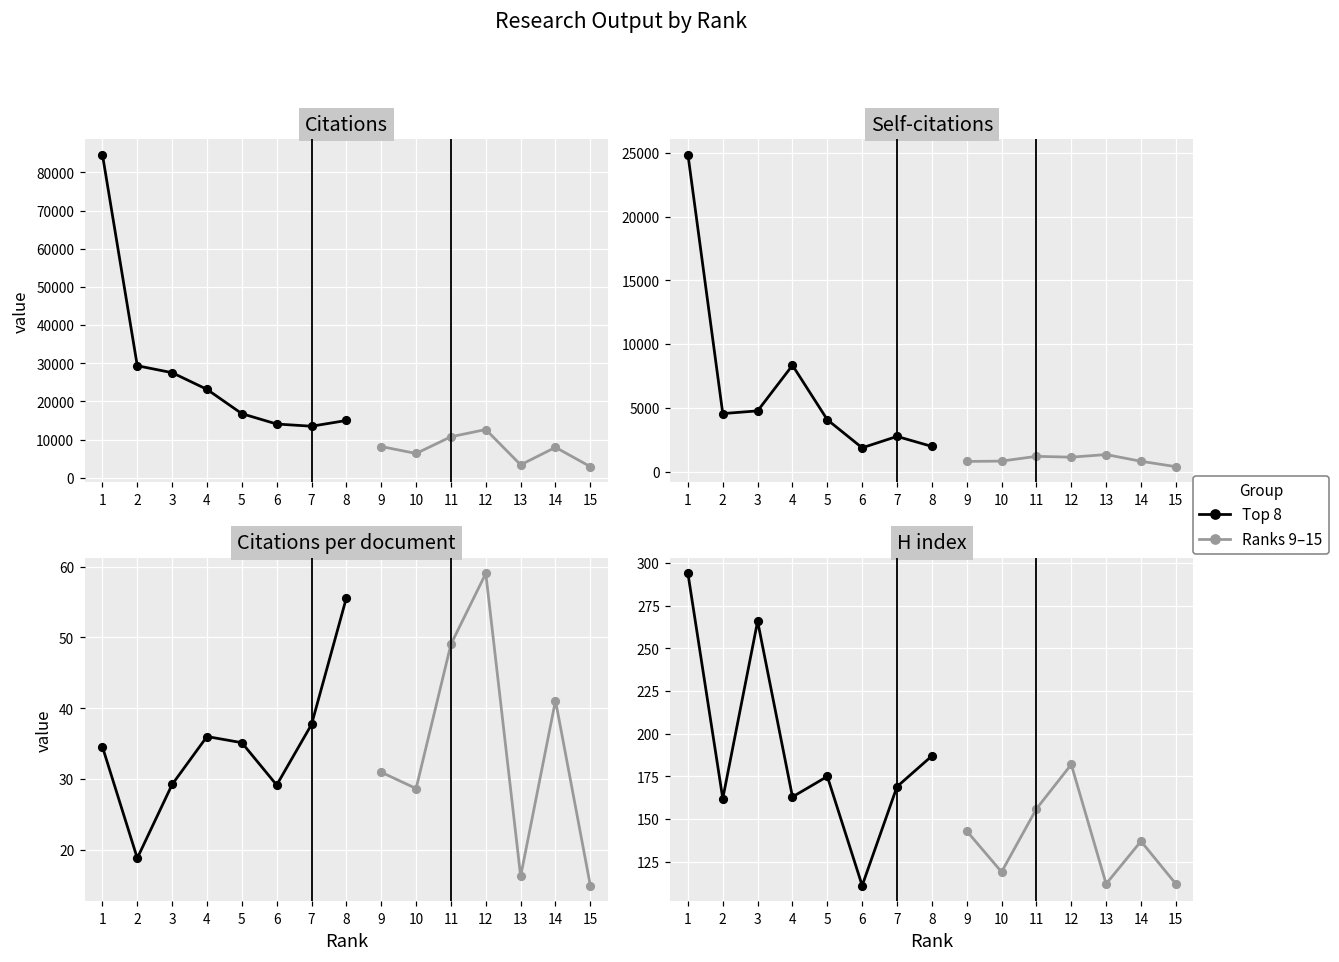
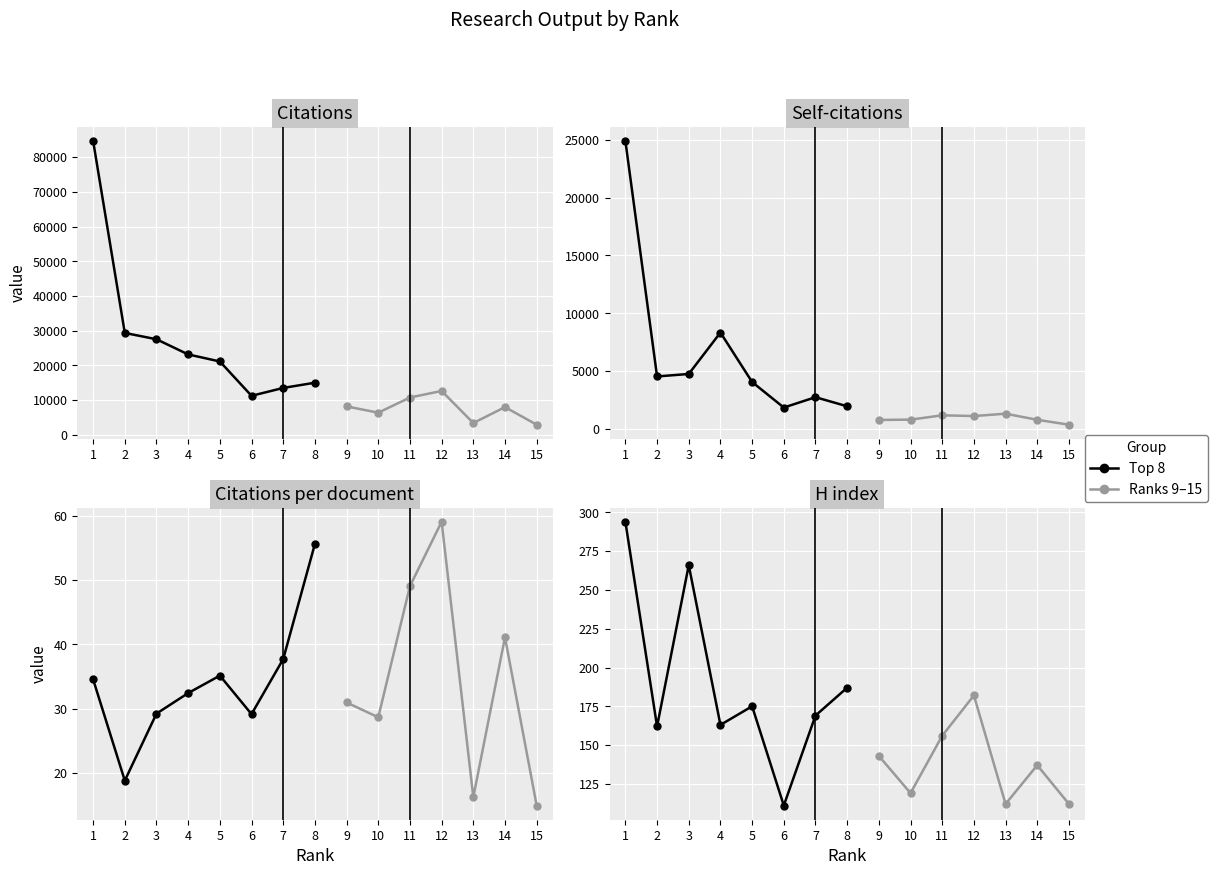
  {
    "Citations": {
      "Top 8": {
        "1": 85000,
        "2": 29000,
        "3": 28000,
        "4": 23000,
-       "5": 17000,
-       "6": 14000,
+       "5": 21000,
+       "6": 11000,
        "7": 14000,
        "8": 15000
      }
    },
    "Self-citations": {
      "Top 8": {
        "1": 24900,
        "2": 4500,
        "3": 4800,
        "4": 8300,
        "5": 4100,
        "6": 1900,
        "7": 2800,
        "8": 2000
      }
    },
    "Citations per document": {
      "Top 8": {
        "1": 35,
        "2": 19,
        "3": 29,
-       "4": 36,
+       "4": 32,
        "5": 35,
        "6": 29,
        "7": 38,
        "8": 56
      }
    },
    "H index": {
      "Top 8": {
        "1": 294,
        "2": 162,
        "3": 266,
        "4": 163,
        "5": 175,
        "6": 111,
        "7": 169,
        "8": 187
      }
    }
  }
